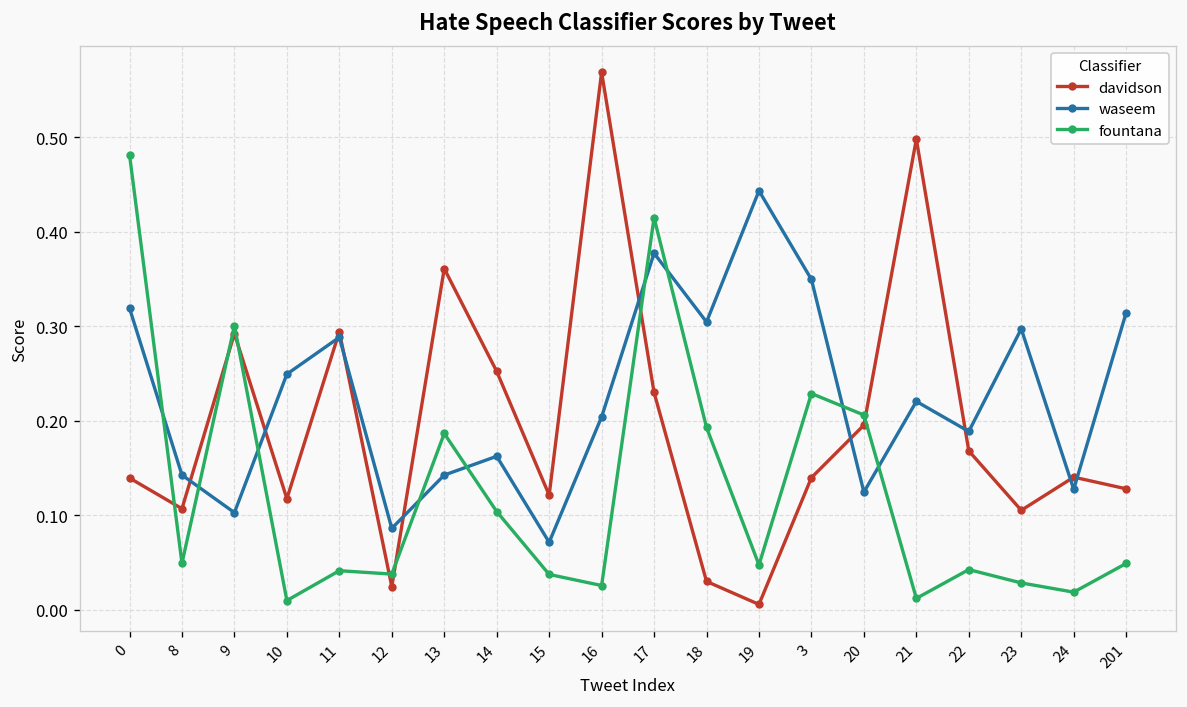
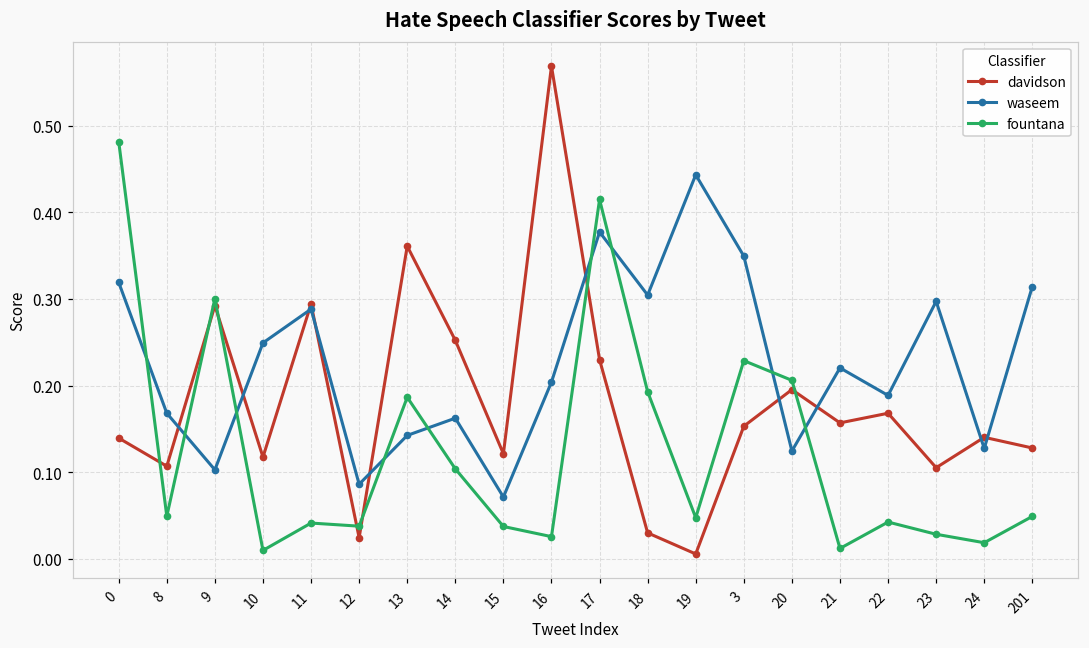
  {
    "davidson": {
      "0": 0.14,
      "8": 0.11,
      "9": 0.29,
      "10": 0.12,
      "11": 0.29,
      "12": 0.02,
      "13": 0.36,
      "14": 0.25,
      "15": 0.12,
      "16": 0.57,
      "17": 0.23,
      "18": 0.03,
      "19": 0.01,
-     "3": 0.14,
+     "3": 0.15,
      "20": 0.20,
-     "21": 0.50,
+     "21": 0.16,
      "22": 0.17,
      "23": 0.11,
      "24": 0.14,
      "201": 0.13
    },
    "waseem": {
      "0": 0.32,
-     "8": 0.14,
+     "8": 0.17,
      "9": 0.10,
      "10": 0.25,
      "11": 0.29,
      "12": 0.09,
      "13": 0.14,
      "14": 0.16,
      "15": 0.07,
      "16": 0.20,
      "17": 0.38,
      "18": 0.30,
      "19": 0.44,
      "3": 0.35,
      "20": 0.12,
      "21": 0.22,
      "22": 0.19,
      "23": 0.30,
      "24": 0.13,
      "201": 0.31
    },
    "fountana": {
      "0": 0.48,
      "8": 0.05,
      "9": 0.30,
      "10": 0.01,
      "11": 0.04,
      "12": 0.04,
      "13": 0.19,
      "14": 0.10,
      "15": 0.04,
      "16": 0.03,
      "17": 0.41,
      "18": 0.19,
      "19": 0.05,
      "3": 0.23,
      "20": 0.21,
      "21": 0.01,
      "22": 0.04,
      "23": 0.03,
      "24": 0.02,
      "201": 0.05
    }
  }
